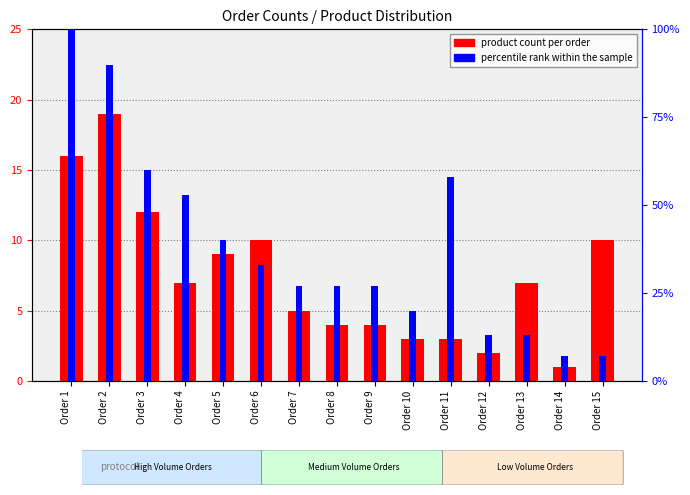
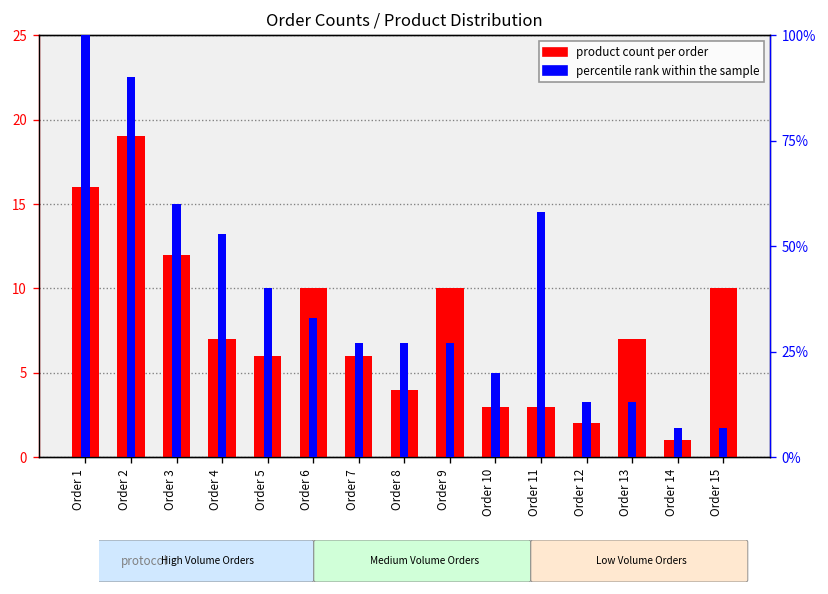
  {
    "product count per order": {
      "Order 1": "16",
      "Order 2": "19",
      "Order 3": "12",
      "Order 4": "7",
-     "Order 5": "9",
+     "Order 5": "6",
      "Order 6": "10",
-     "Order 7": "5",
+     "Order 7": "6",
      "Order 8": "4",
-     "Order 9": "4",
+     "Order 9": "10",
      "Order 10": "3",
      "Order 11": "3",
      "Order 12": "2",
      "Order 13": "7",
      "Order 14": "1",
      "Order 15": "10"
    },
    "percentile rank within the sample": {
      "Order 1": "100%",
      "Order 2": "90%",
      "Order 3": "60%",
      "Order 4": "53%",
      "Order 5": "40%",
      "Order 6": "33%",
      "Order 7": "27%",
      "Order 8": "27%",
      "Order 9": "27%",
      "Order 10": "20%",
      "Order 11": "58%",
      "Order 12": "13%",
      "Order 13": "13%",
      "Order 14": "7%",
      "Order 15": "7%"
    }
  }
